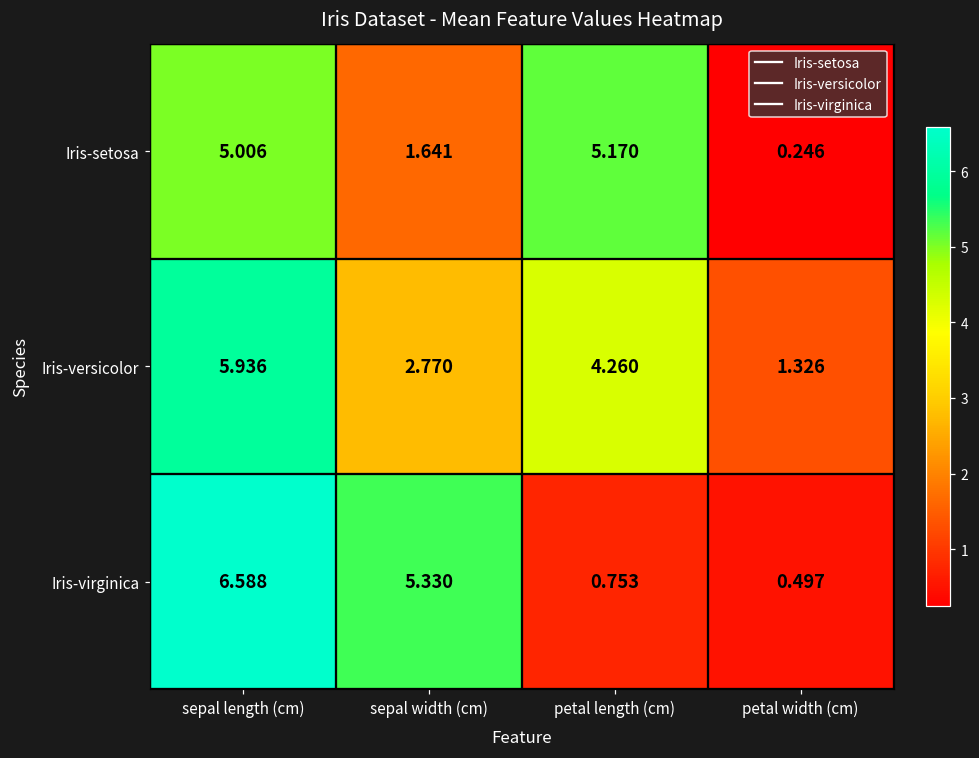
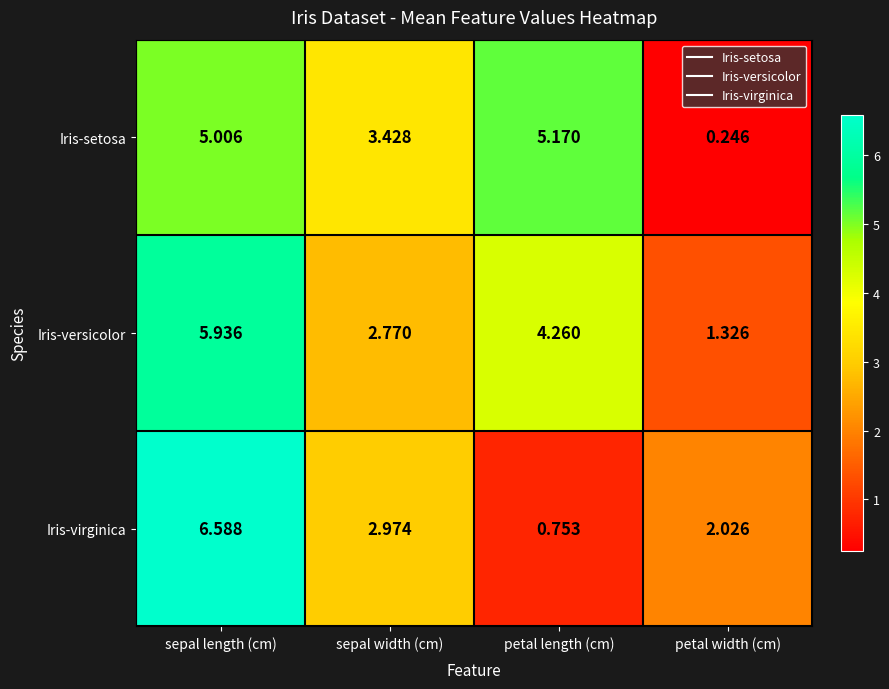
  {
    "Iris-setosa": {
      "sepal length (cm)": 5.006,
-     "sepal width (cm)": 1.641,
+     "sepal width (cm)": 3.428,
      "petal length (cm)": 5.170,
      "petal width (cm)": 0.246
    },
    "Iris-versicolor": {
      "sepal length (cm)": 5.936,
      "sepal width (cm)": 2.770,
      "petal length (cm)": 4.260,
      "petal width (cm)": 1.326
    },
    "Iris-virginica": {
      "sepal length (cm)": 6.588,
-     "sepal width (cm)": 5.330,
+     "sepal width (cm)": 2.974,
      "petal length (cm)": 0.753,
-     "petal width (cm)": 0.497
+     "petal width (cm)": 2.026
    }
  }
